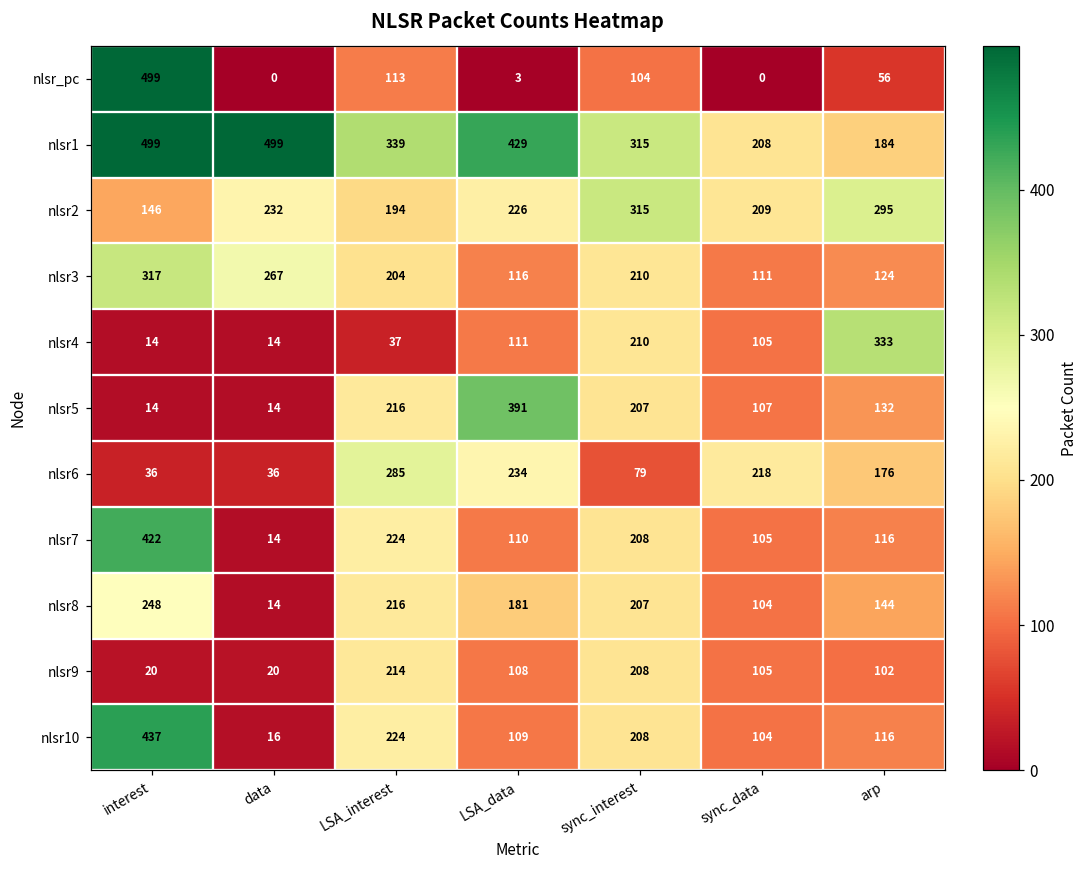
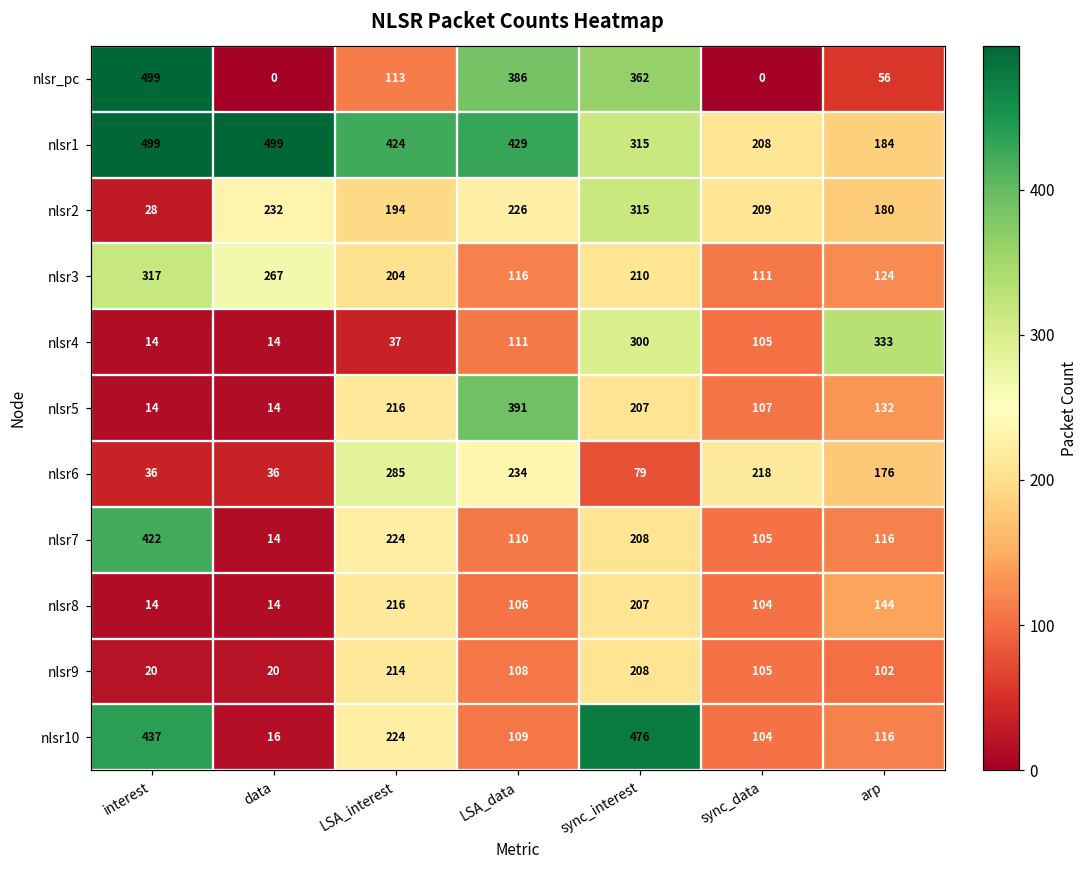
  {
    "nlsr_pc": {
      "interest": 499,
      "data": 0,
      "LSA_interest": 113,
-     "LSA_data": 3,
-     "sync_interest": 104,
+     "LSA_data": 386,
+     "sync_interest": 362,
      "sync_data": 0,
      "arp": 56
    },
    "nlsr1": {
      "interest": 499,
      "data": 499,
-     "LSA_interest": 339,
+     "LSA_interest": 424,
      "LSA_data": 429,
      "sync_interest": 315,
      "sync_data": 208,
      "arp": 184
    },
    "nlsr2": {
-     "interest": 146,
+     "interest": 28,
      "data": 232,
      "LSA_interest": 194,
      "LSA_data": 226,
      "sync_interest": 315,
      "sync_data": 209,
-     "arp": 295
+     "arp": 180
    },
    "nlsr3": {
      "interest": 317,
      "data": 267,
      "LSA_interest": 204,
      "LSA_data": 116,
      "sync_interest": 210,
      "sync_data": 111,
      "arp": 124
    },
    "nlsr4": {
      "interest": 14,
      "data": 14,
      "LSA_interest": 37,
      "LSA_data": 111,
-     "sync_interest": 210,
+     "sync_interest": 300,
      "sync_data": 105,
      "arp": 333
    },
    "nlsr5": {
      "interest": 14,
      "data": 14,
      "LSA_interest": 216,
      "LSA_data": 391,
      "sync_interest": 207,
      "sync_data": 107,
      "arp": 132
    },
    "nlsr6": {
      "interest": 36,
      "data": 36,
      "LSA_interest": 285,
      "LSA_data": 234,
      "sync_interest": 79,
      "sync_data": 218,
      "arp": 176
    },
    "nlsr7": {
      "interest": 422,
      "data": 14,
      "LSA_interest": 224,
      "LSA_data": 110,
      "sync_interest": 208,
      "sync_data": 105,
      "arp": 116
    },
    "nlsr8": {
-     "interest": 248,
+     "interest": 14,
      "data": 14,
      "LSA_interest": 216,
-     "LSA_data": 181,
+     "LSA_data": 106,
      "sync_interest": 207,
      "sync_data": 104,
      "arp": 144
    },
    "nlsr9": {
      "interest": 20,
      "data": 20,
      "LSA_interest": 214,
      "LSA_data": 108,
      "sync_interest": 208,
      "sync_data": 105,
      "arp": 102
    },
    "nlsr10": {
      "interest": 437,
      "data": 16,
      "LSA_interest": 224,
      "LSA_data": 109,
-     "sync_interest": 208,
+     "sync_interest": 476,
      "sync_data": 104,
      "arp": 116
    }
  }
